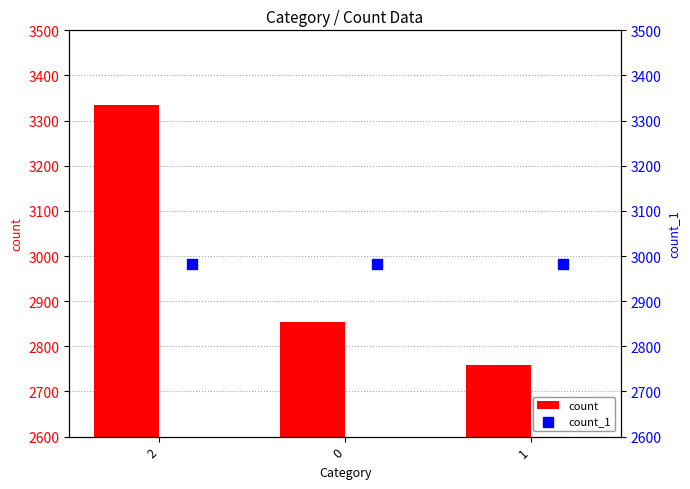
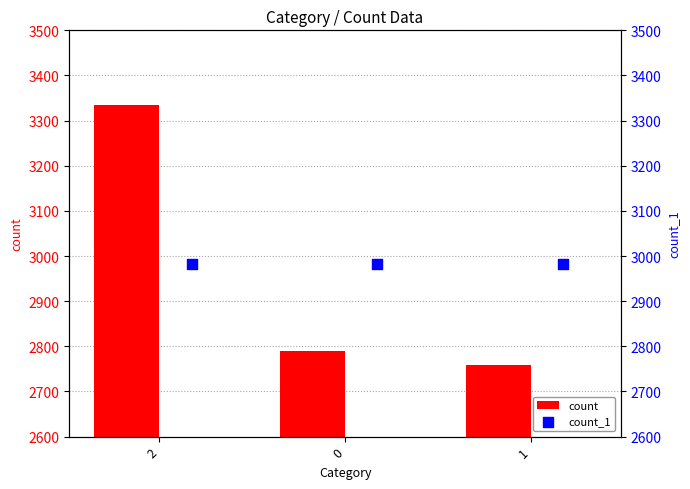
  {
    "count": {
      "2": 3340,
-     "0": 2850,
+     "0": 2790,
      "1": 2760
    },
    "count_1": {
      "2": 2980,
      "0": 2980,
      "1": 2980
    }
  }
